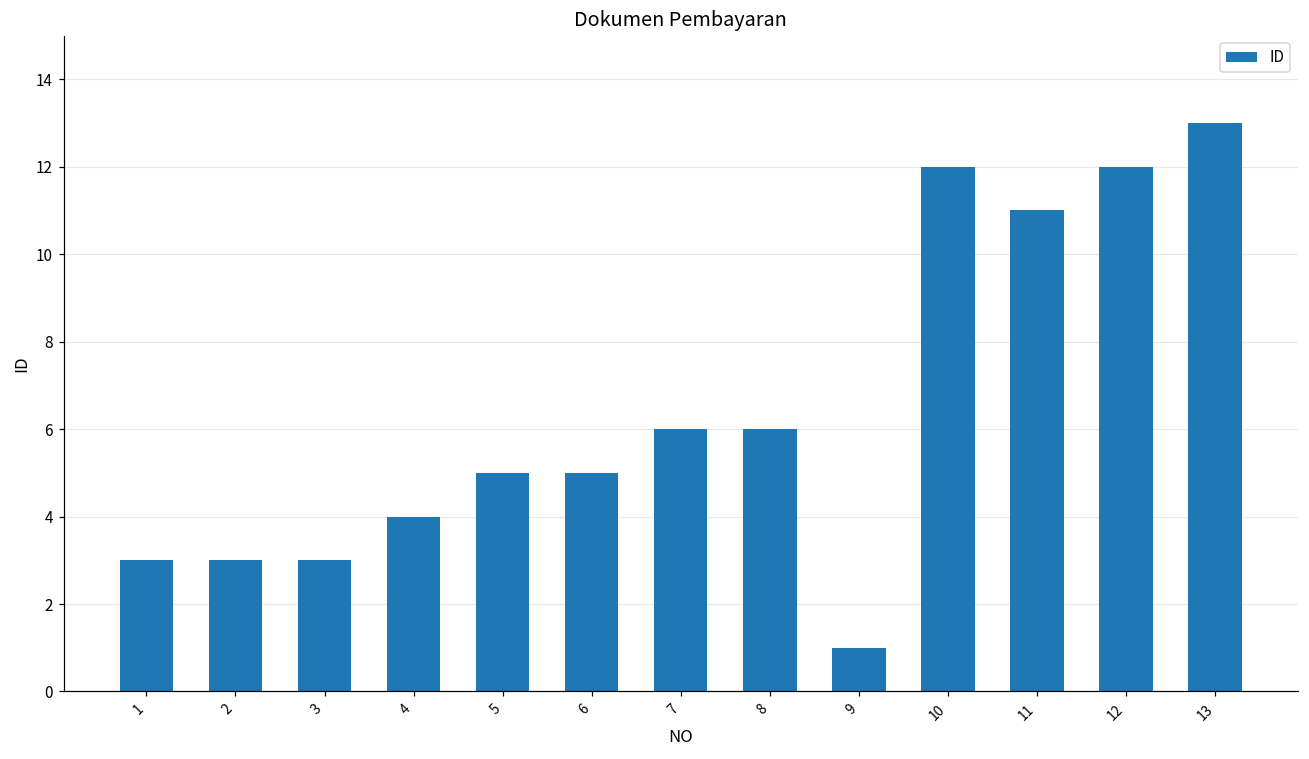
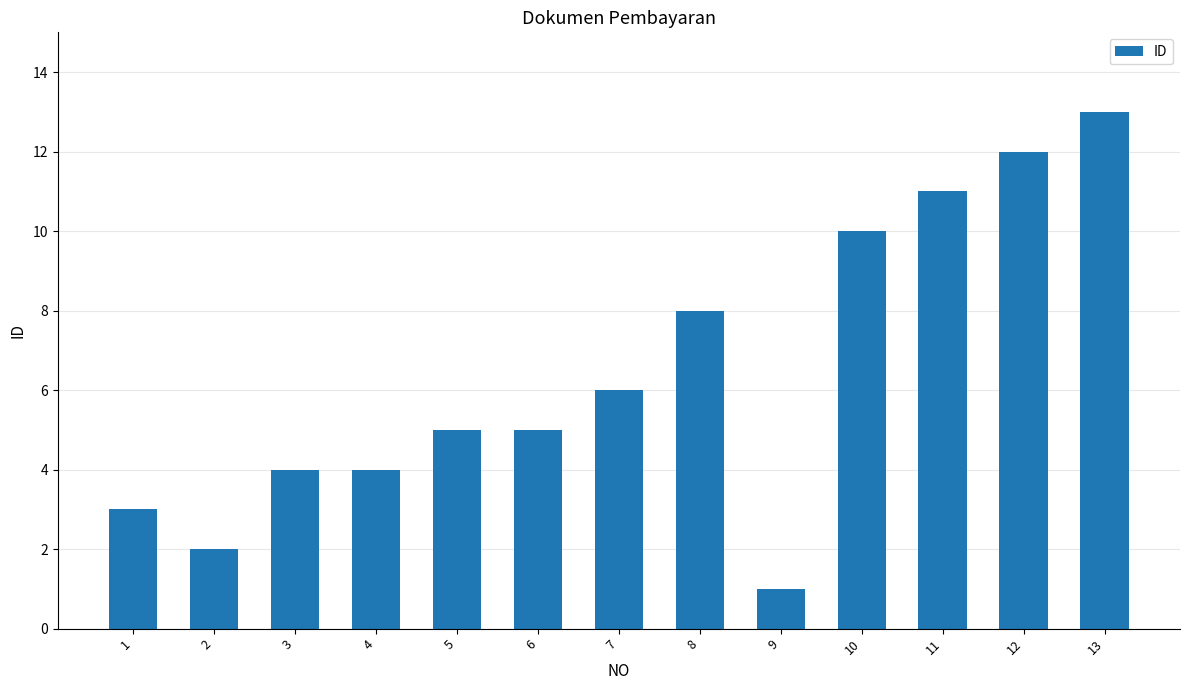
  {
    "1": 3,
-   "2": 3,
-   "3": 3,
+   "2": 2,
+   "3": 4,
    "4": 4,
    "5": 5,
    "6": 5,
    "7": 6,
-   "8": 6,
+   "8": 8,
    "9": 1,
-   "10": 12,
+   "10": 10,
    "11": 11,
    "12": 12,
    "13": 13
  }
